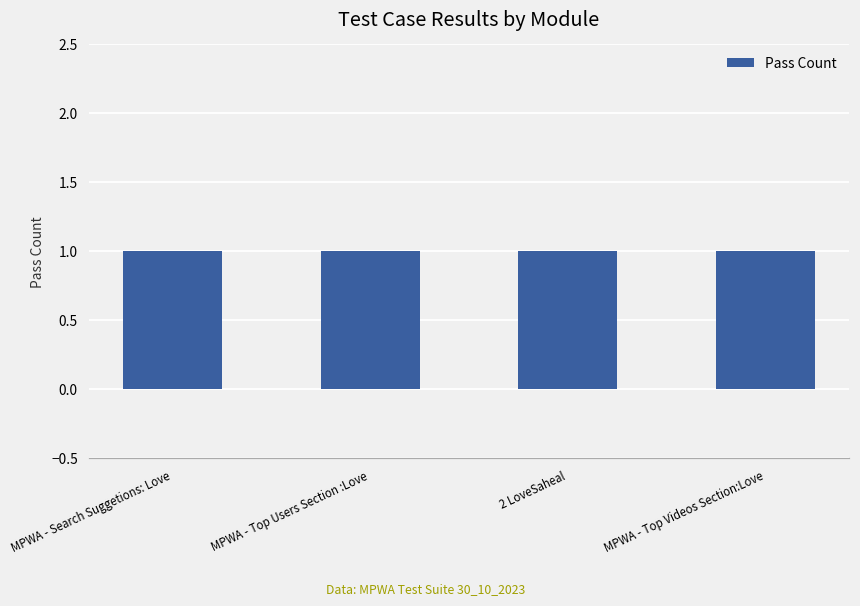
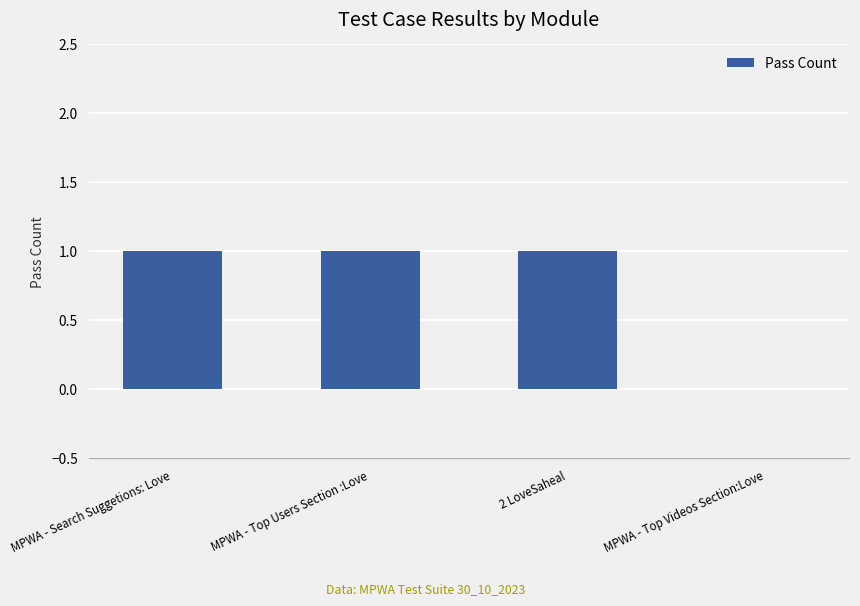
  {
    "MPWA - Search Suggetions: Love": 1,
    "MPWA - Top Users Section :Love": 1,
    "2 LoveSaheal": 1,
-   "MPWA - Top Videos Section:Love": 1
+   "MPWA - Top Videos Section:Love": 0
  }
